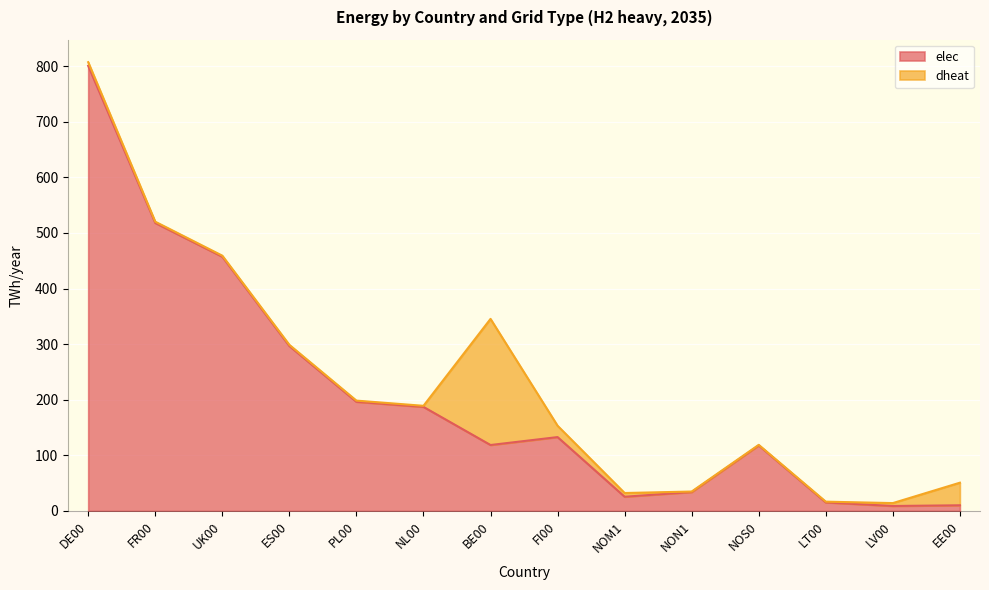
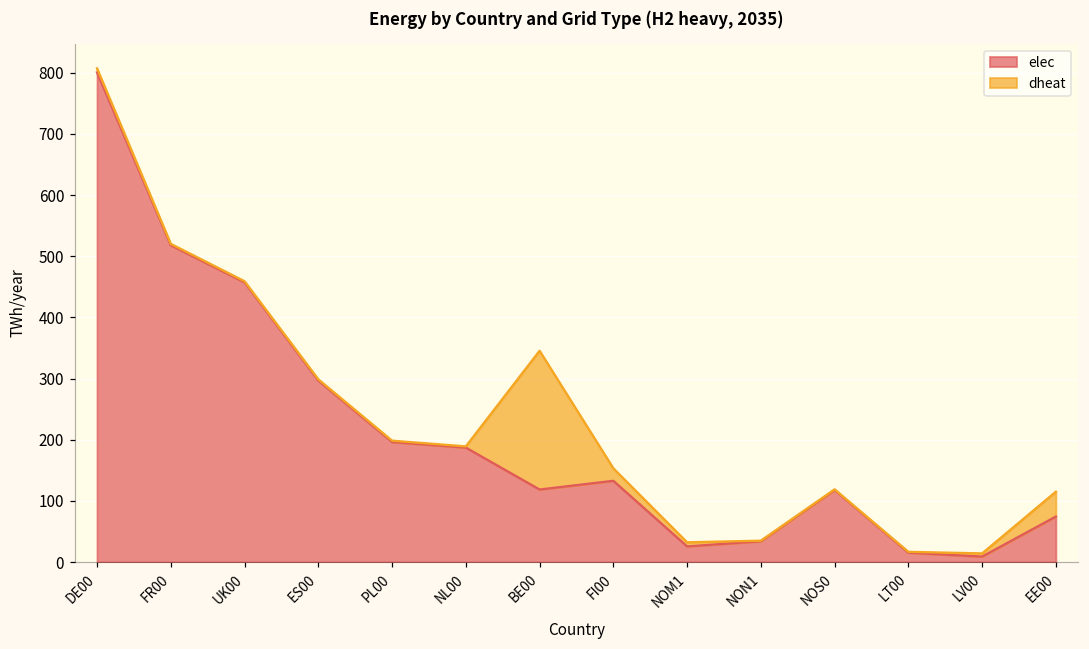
  {
    "elec": {
      "DE00": 800,
      "BE00": 120,
      "FI00": 130,
      "NOM1": 30,
      "LV00": 10,
-     "EE00": 10
+     "EE00": 70
    },
    "dheat": {
      "DE00": 10,
      "BE00": 230,
      "FI00": 20,
      "NOM1": 10,
      "LV00": 10,
      "EE00": 40
    }
  }
